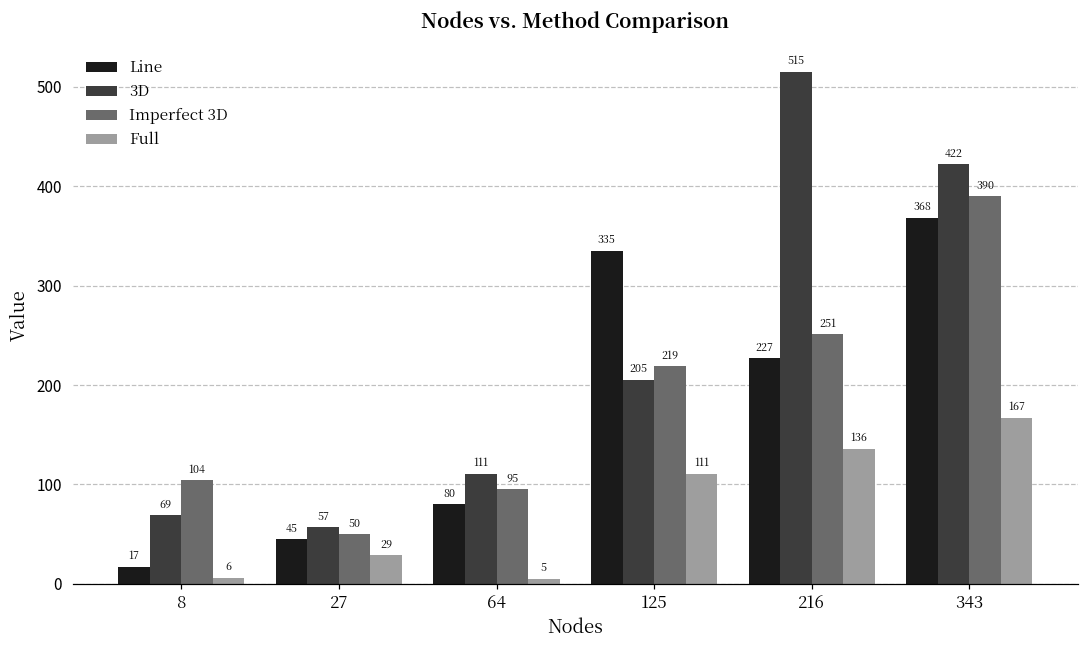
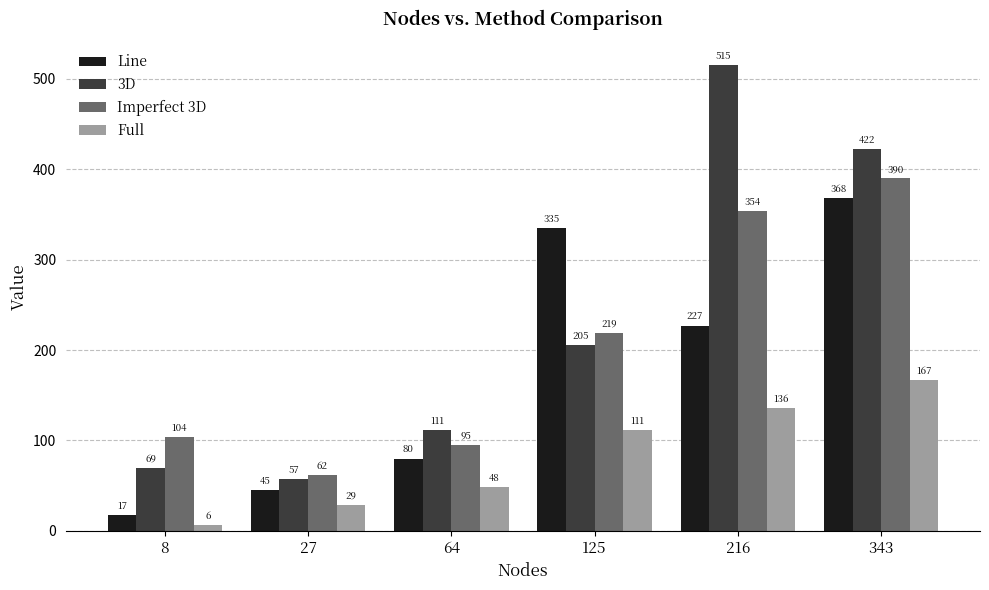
  {
    "Line": {
      "8": 17,
      "27": 45,
      "64": 80,
      "125": 335,
      "216": 227,
      "343": 368
    },
    "3D": {
      "8": 69,
      "27": 57,
      "64": 111,
      "125": 205,
      "216": 515,
      "343": 422
    },
    "Imperfect 3D": {
      "8": 104,
-     "27": 50,
+     "27": 62,
      "64": 95,
      "125": 219,
-     "216": 251,
+     "216": 354,
      "343": 390
    },
    "Full": {
      "8": 6,
      "27": 29,
-     "64": 5,
+     "64": 48,
      "125": 111,
      "216": 136,
      "343": 167
    }
  }
